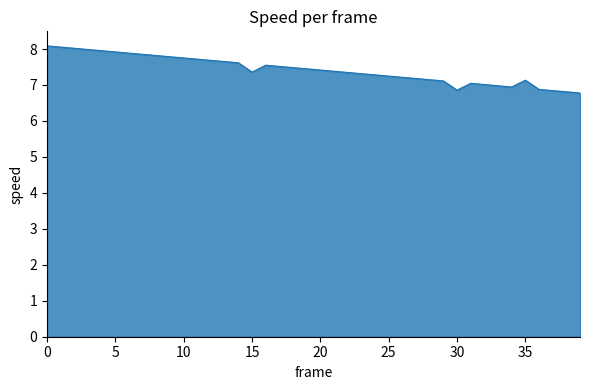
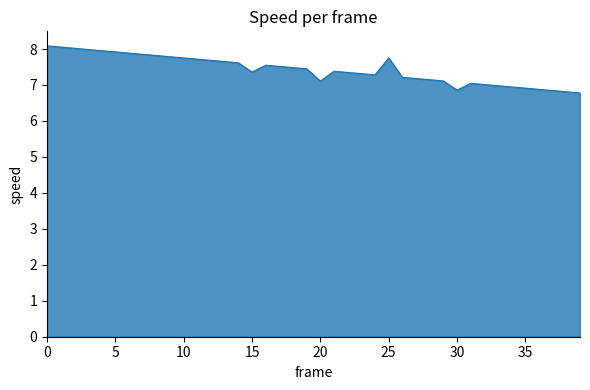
  {
    "0": 8.1,
    "5": 7.9,
    "10": 7.8,
    "15": 7.4,
-   "20": 7.4,
-   "25": 7.2,
+   "20": 7.1,
+   "25": 7.8,
    "30": 6.9,
-   "35": 7.1
+   "35": 6.9
  }
